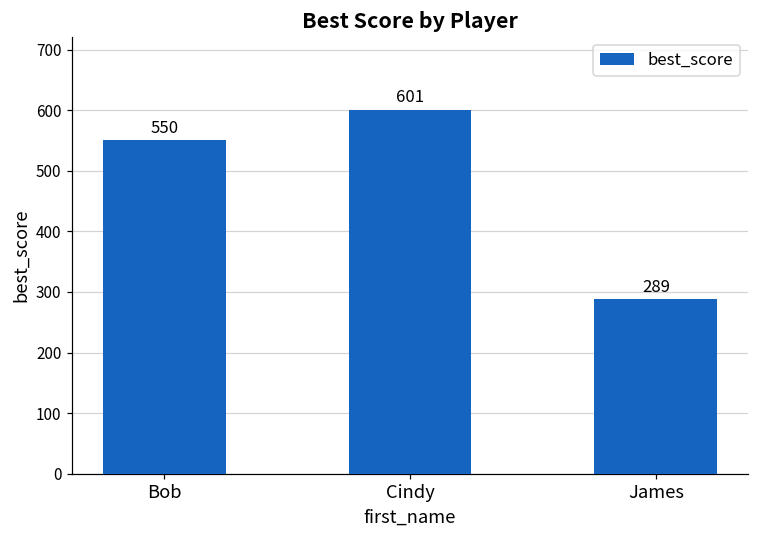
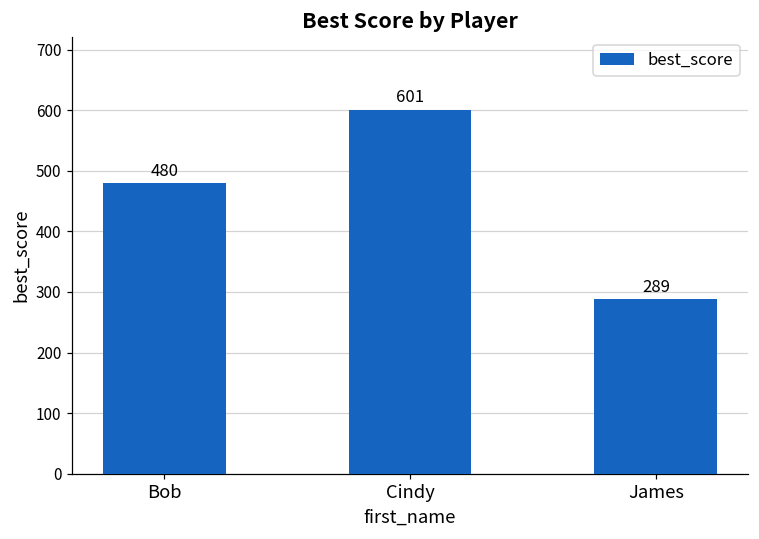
  {
-   "Bob": 550,
+   "Bob": 480,
    "Cindy": 601,
    "James": 289
  }
